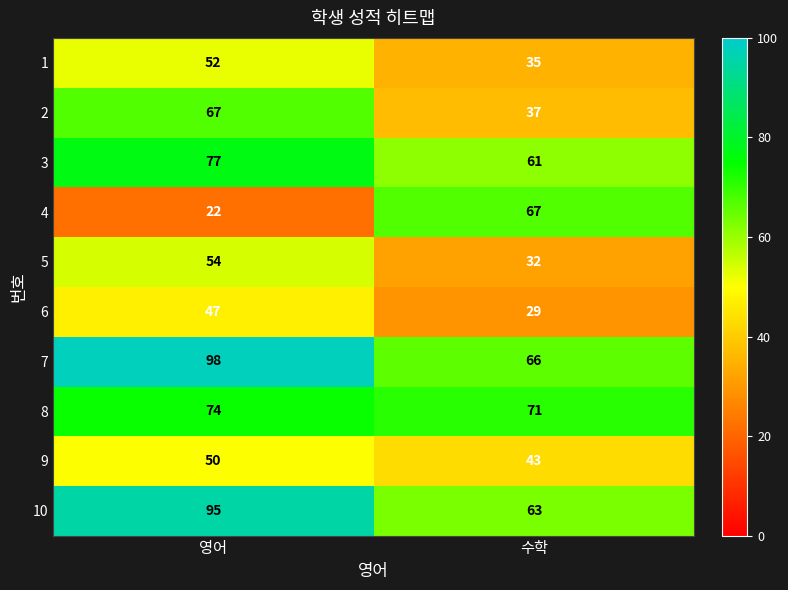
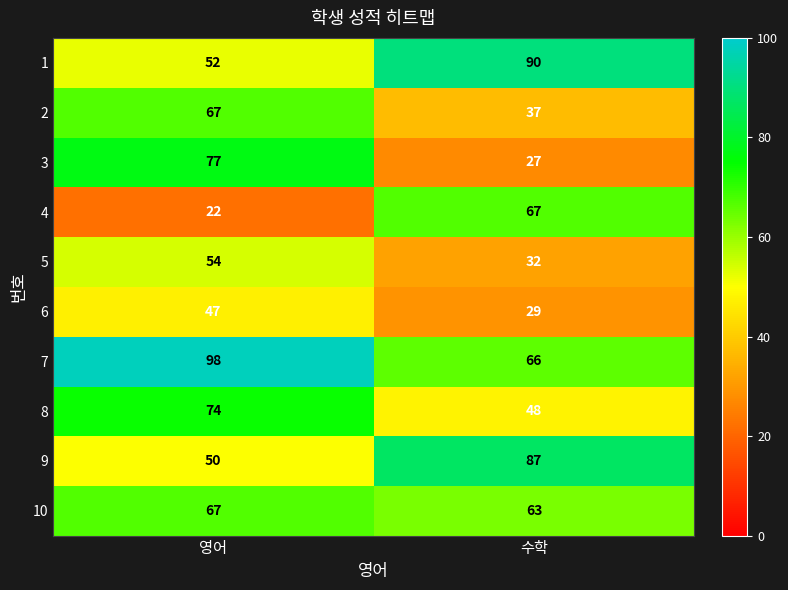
  {
    "1": {
      "영어": 52,
-     "수학": 35
+     "수학": 90
    },
    "2": {
      "영어": 67,
      "수학": 37
    },
    "3": {
      "영어": 77,
-     "수학": 61
+     "수학": 27
    },
    "4": {
      "영어": 22,
      "수학": 67
    },
    "5": {
      "영어": 54,
      "수학": 32
    },
    "6": {
      "영어": 47,
      "수학": 29
    },
    "7": {
      "영어": 98,
      "수학": 66
    },
    "8": {
      "영어": 74,
-     "수학": 71
+     "수학": 48
    },
    "9": {
      "영어": 50,
-     "수학": 43
+     "수학": 87
    },
    "10": {
-     "영어": 95,
+     "영어": 67,
      "수학": 63
    }
  }
